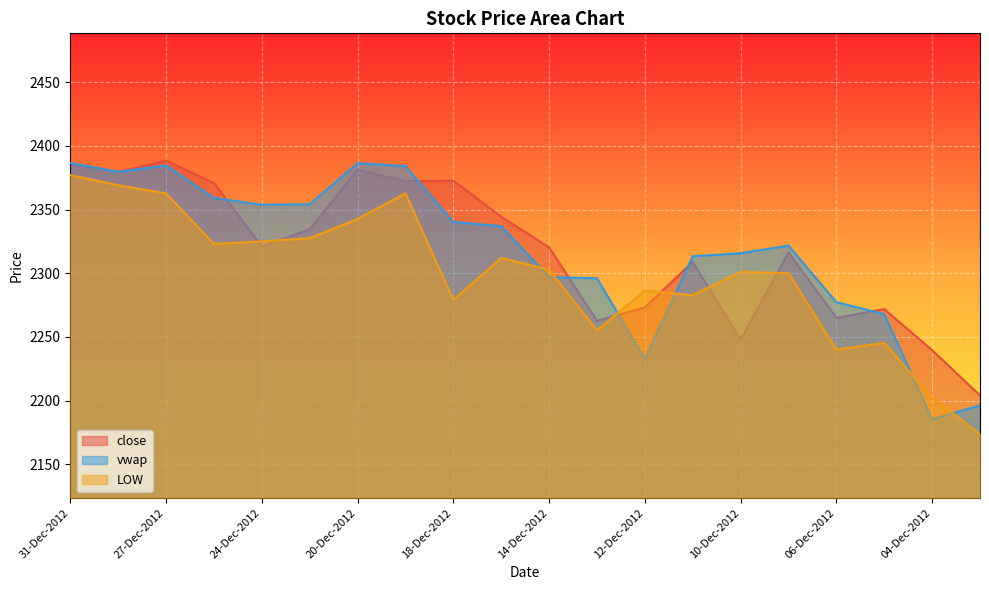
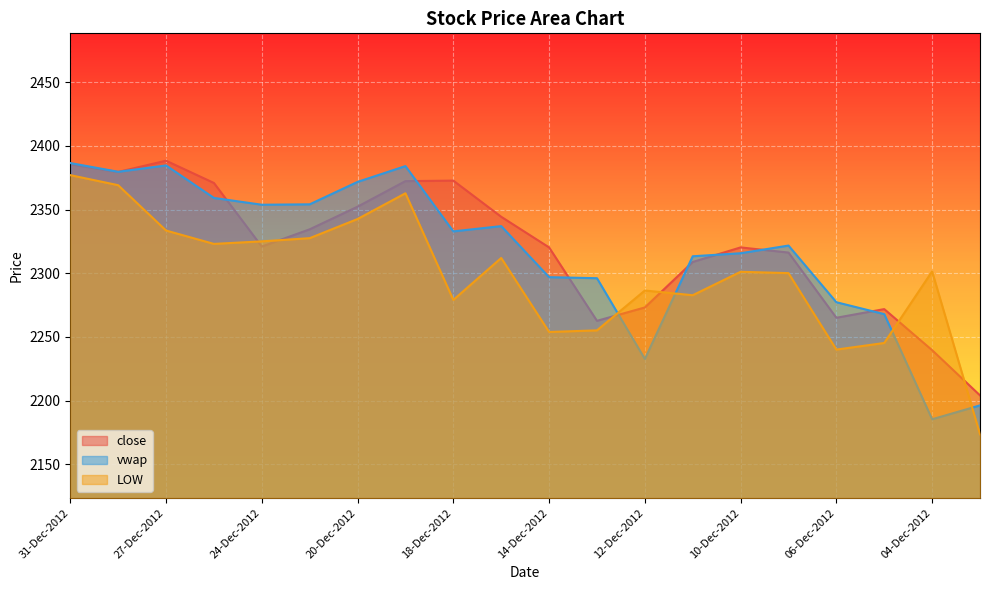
  {
    "close": {
      "27-Dec-2012": 2388,
      "24-Dec-2012": 2321,
-     "20-Dec-2012": 2381,
+     "20-Dec-2012": 2352,
      "18-Dec-2012": 2373,
      "14-Dec-2012": 2320,
      "12-Dec-2012": 2273,
-     "10-Dec-2012": 2248,
+     "10-Dec-2012": 2320,
      "06-Dec-2012": 2265,
      "04-Dec-2012": 2240
    },
    "vwap": {
      "27-Dec-2012": 2385,
      "24-Dec-2012": 2354,
-     "20-Dec-2012": 2386,
-     "18-Dec-2012": 2340,
+     "20-Dec-2012": 2372,
+     "18-Dec-2012": 2333,
      "14-Dec-2012": 2297,
      "12-Dec-2012": 2233,
      "10-Dec-2012": 2316,
      "06-Dec-2012": 2277,
      "04-Dec-2012": 2185
    },
    "LOW": {
      "31-Dec-2012": 2377,
-     "27-Dec-2012": 2363,
+     "27-Dec-2012": 2334,
      "24-Dec-2012": 2325,
      "20-Dec-2012": 2343,
      "18-Dec-2012": 2279,
-     "14-Dec-2012": 2303,
+     "14-Dec-2012": 2254,
      "12-Dec-2012": 2286,
      "10-Dec-2012": 2301,
      "06-Dec-2012": 2240,
-     "04-Dec-2012": 2202
+     "04-Dec-2012": 2301
    }
  }
